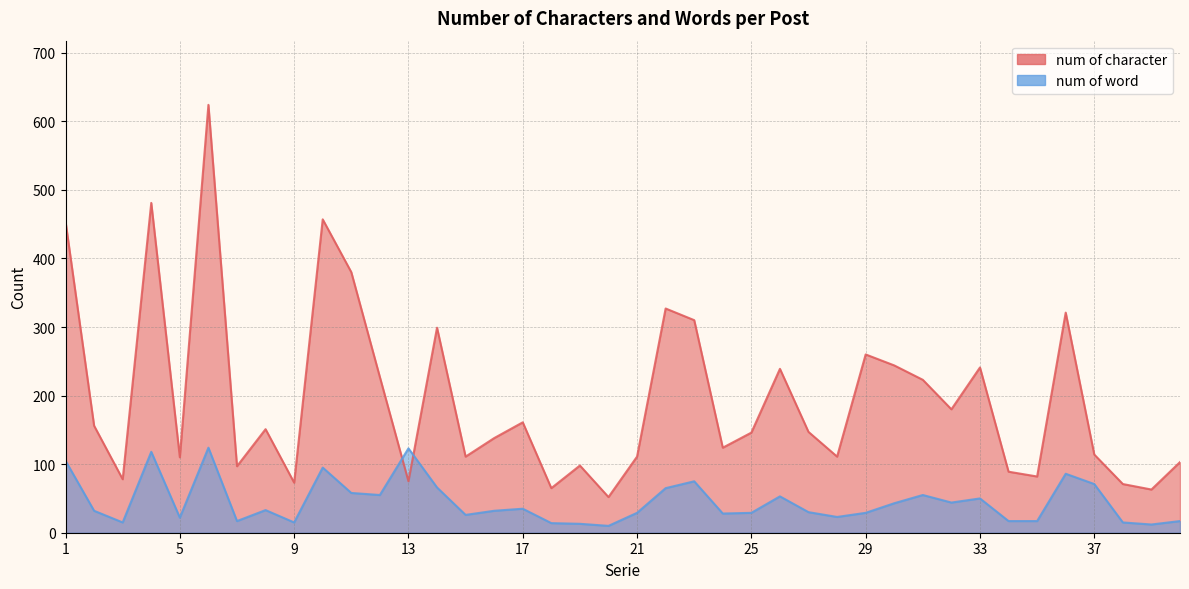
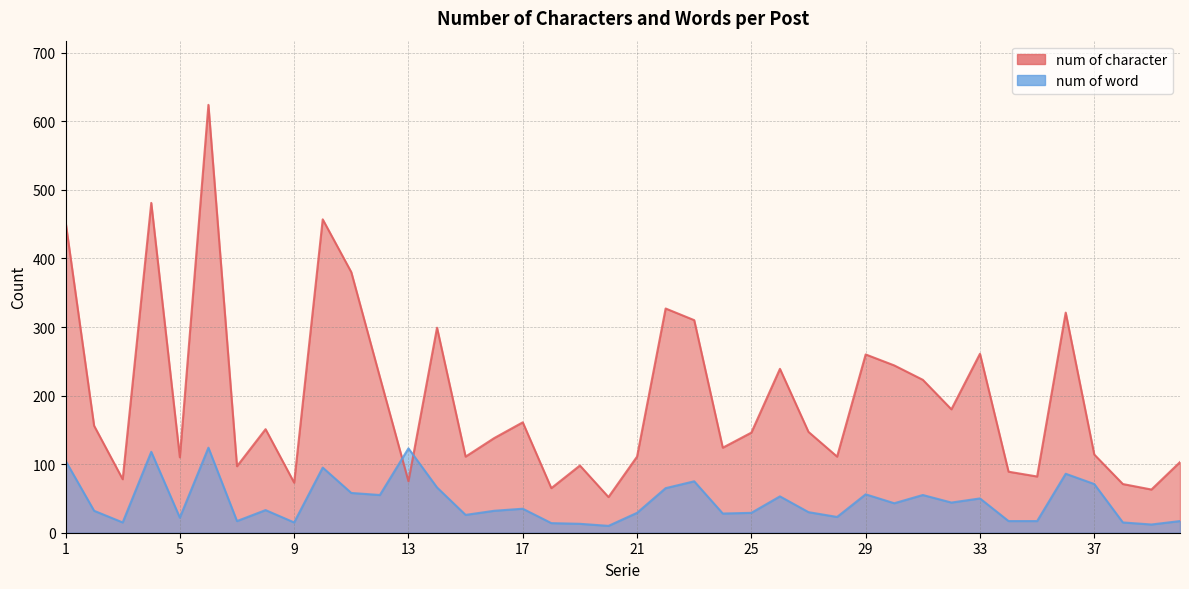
  {
    "num of character": {
      "1": 450,
      "5": 110,
      "9": 70,
      "13": 80,
      "17": 160,
      "21": 110,
      "25": 150,
      "29": 260,
-     "33": 240,
+     "33": 260,
      "37": 110
    },
    "num of word": {
      "1": 110,
      "5": 20,
      "9": 20,
      "13": 120,
      "17": 40,
      "21": 30,
      "25": 30,
-     "29": 30,
+     "29": 60,
      "33": 50,
      "37": 70
    }
  }
